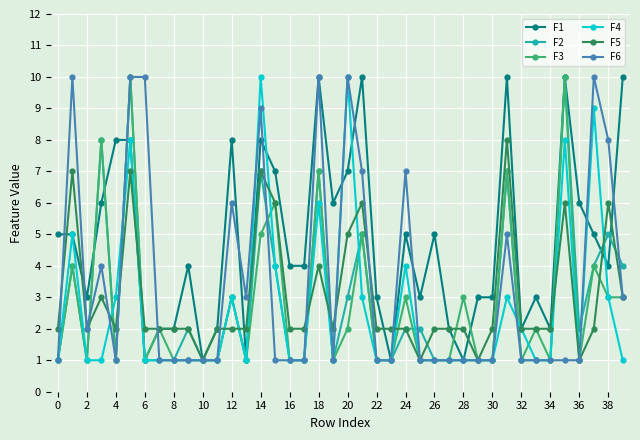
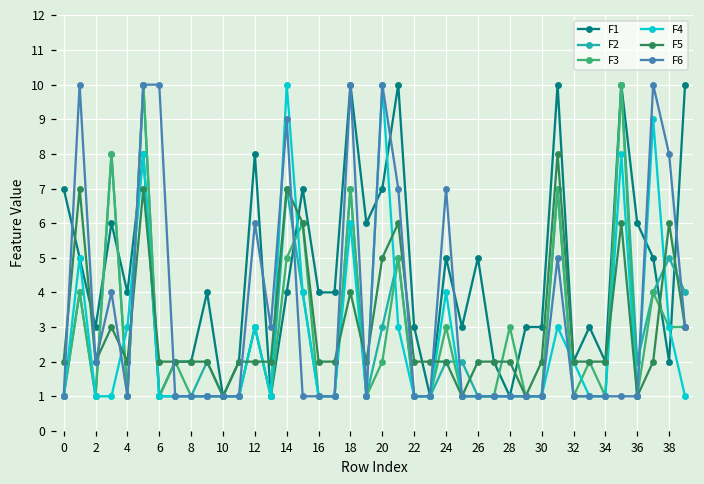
  {
    "F1": {
-     "0": 5,
+     "0": 7,
      "2": 3,
-     "4": 8,
+     "4": 4,
      "12": 8,
-     "14": 8,
+     "14": 4,
      "16": 4,
      "20": 7,
      "22": 3,
      "24": 5,
      "26": 5,
      "30": 3,
      "36": 6,
-     "38": 4
+     "38": 2
    },
    "F6": {
      "6": 10,
      "12": 6,
      "14": 9,
      "24": 7,
      "38": 8
    }
  }
